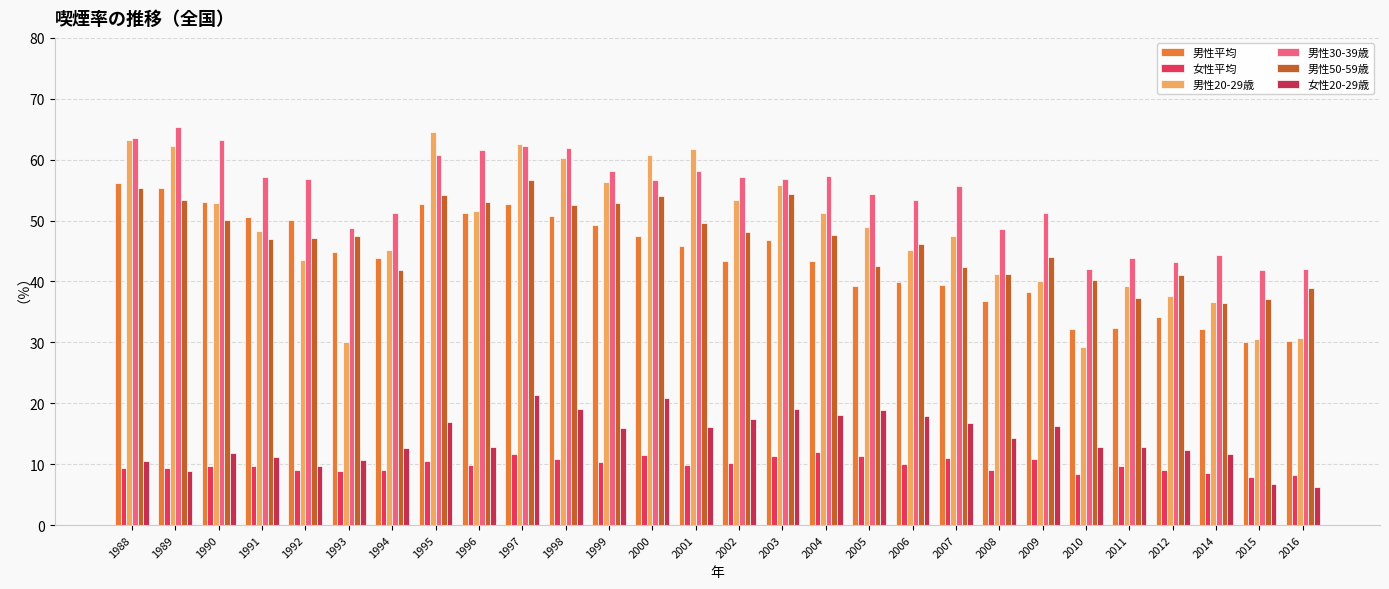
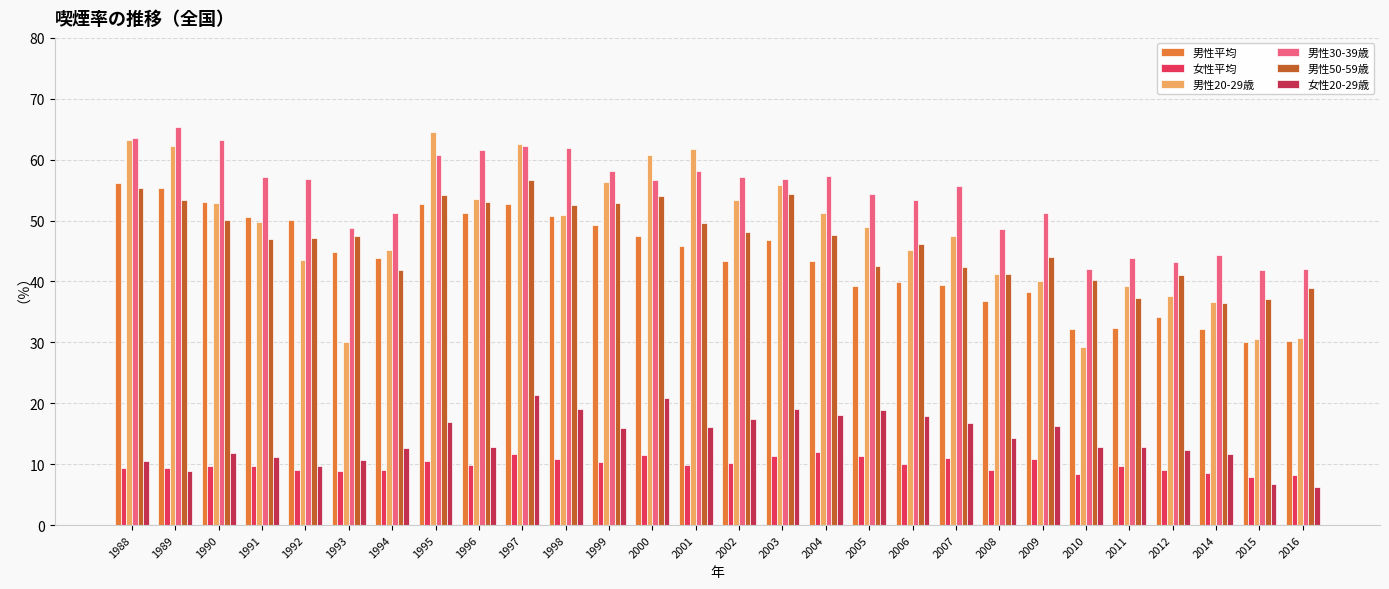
  {
    "男性20-29歳": {
      "1988": 63,
      "1989": 62,
      "1990": 53,
-     "1991": 48,
+     "1991": 50,
      "1992": 44,
      "1993": 30,
      "1994": 45,
      "1995": 65,
-     "1996": 52,
+     "1996": 54,
      "1997": 63,
-     "1998": 60,
+     "1998": 51,
      "1999": 56,
      "2000": 61,
      "2001": 62,
      "2002": 53,
      "2003": 56,
      "2004": 51,
      "2005": 49,
      "2006": 45,
      "2007": 48,
      "2008": 41,
      "2009": 40,
      "2010": 29,
      "2011": 39,
      "2012": 38,
      "2014": 37,
      "2015": 31,
      "2016": 31
    }
  }
